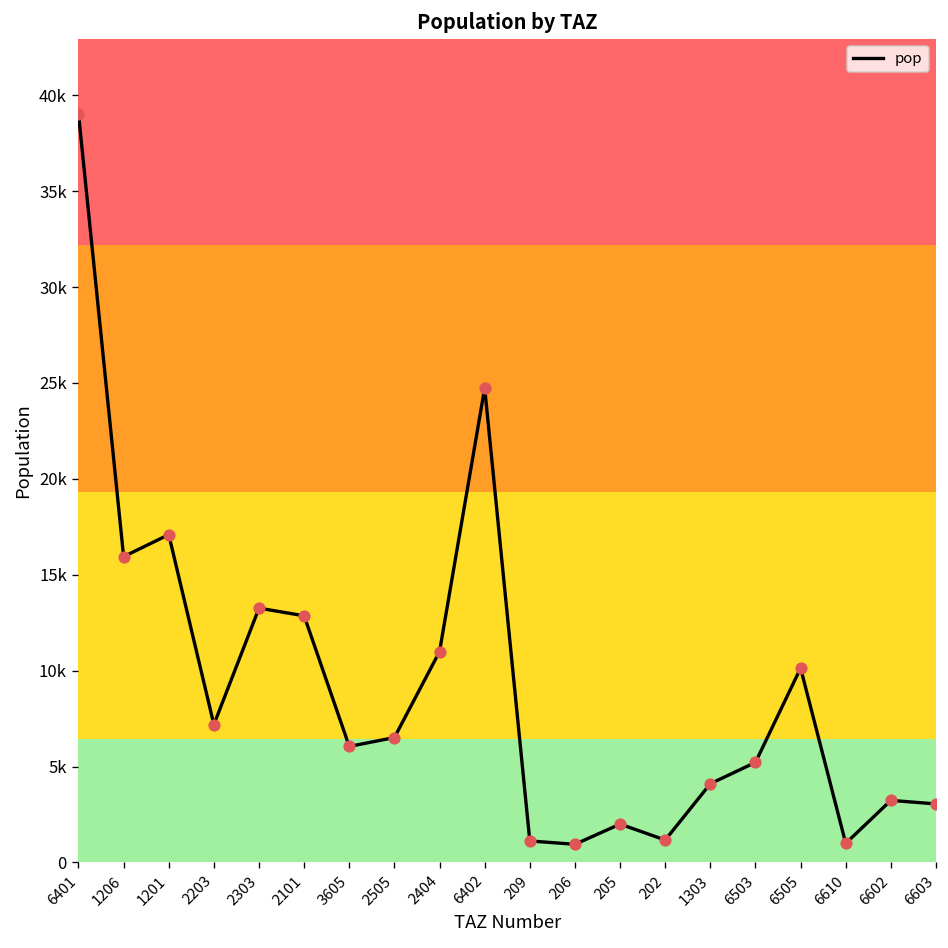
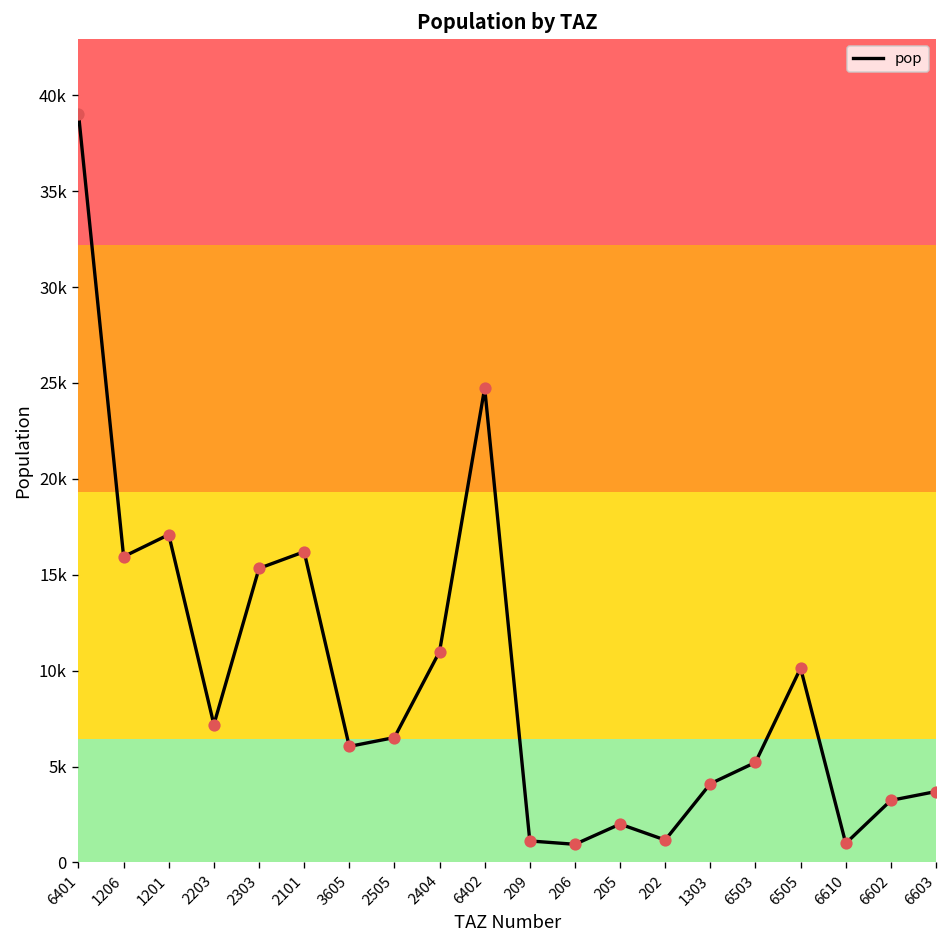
  {
    "6401": 39000,
    "1206": 15900,
    "1201": 17100,
    "2203": 7200,
-   "2303": 13300,
-   "2101": 12900,
+   "2303": 15300,
+   "2101": 16200,
    "3605": 6100,
    "2505": 6500,
    "2404": 11000,
    "6402": 24700,
    "209": 1100,
    "206": 900,
    "205": 2000,
    "202": 1200,
    "1303": 4100,
    "6503": 5200,
    "6505": 10100,
    "6610": 1000,
    "6602": 3200,
-   "6603": 3100
+   "6603": 3700
  }
